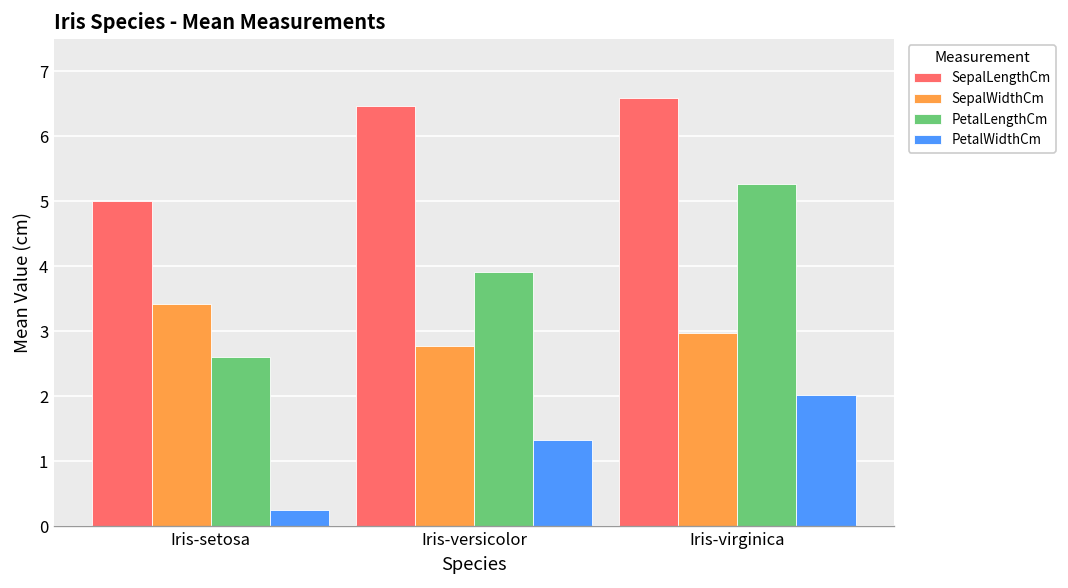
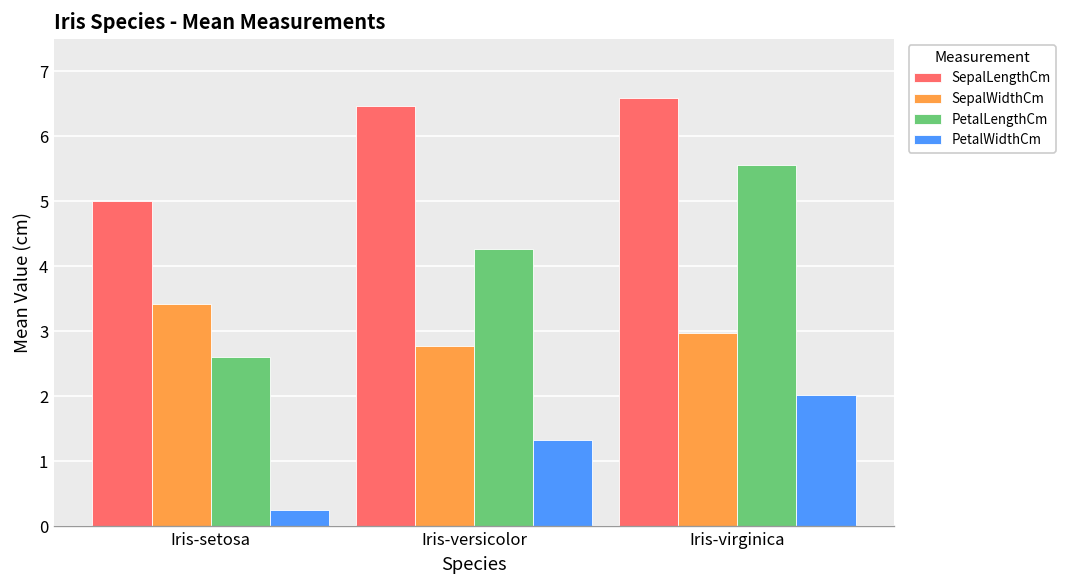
  {
    "SepalLengthCm": {
      "Iris-setosa": 5.0,
      "Iris-versicolor": 6.5,
      "Iris-virginica": 6.6
    },
    "SepalWidthCm": {
      "Iris-setosa": 3.4,
      "Iris-versicolor": 2.8,
      "Iris-virginica": 3.0
    },
    "PetalLengthCm": {
      "Iris-setosa": 2.6,
-     "Iris-versicolor": 3.9,
-     "Iris-virginica": 5.3
+     "Iris-versicolor": 4.3,
+     "Iris-virginica": 5.6
    },
    "PetalWidthCm": {
      "Iris-setosa": 0.2,
      "Iris-versicolor": 1.3,
      "Iris-virginica": 2.0
    }
  }
